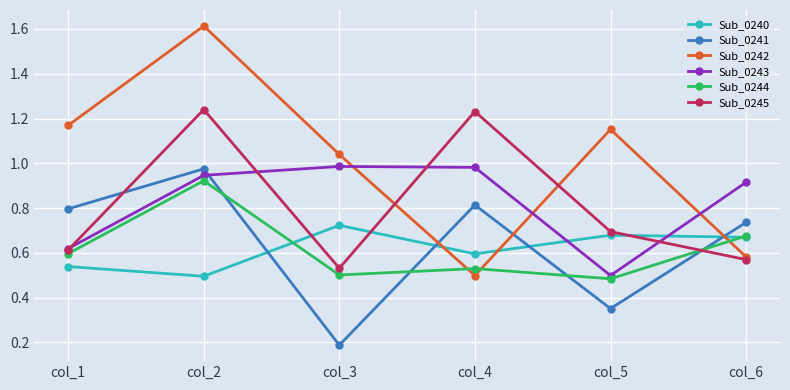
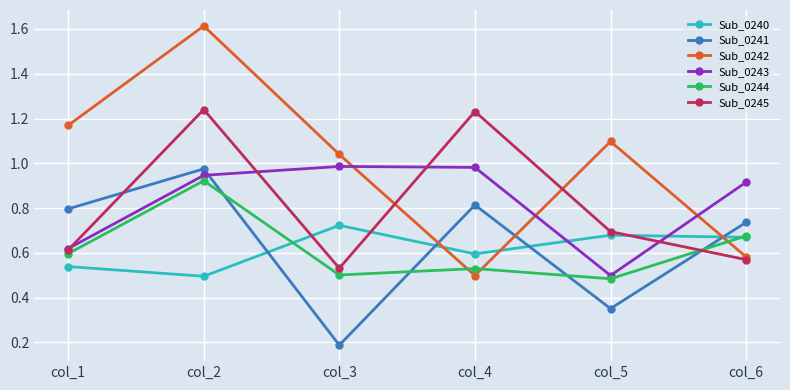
  {
    "Sub_0240": {
      "col_1": 0.54,
      "col_2": 0.50,
      "col_3": 0.72,
      "col_4": 0.60,
      "col_5": 0.68
    },
    "Sub_0241": {
      "col_1": 0.80,
      "col_2": 0.97,
      "col_3": 0.19,
      "col_4": 0.81,
      "col_5": 0.35,
      "col_6": 0.74
    },
    "Sub_0242": {
      "col_1": 1.17,
      "col_2": 1.61,
      "col_3": 1.04,
      "col_4": 0.50,
-     "col_5": 1.15,
+     "col_5": 1.10,
      "col_6": 0.58
    },
    "Sub_0243": {
      "col_2": 0.95,
      "col_3": 0.99,
      "col_4": 0.98,
      "col_5": 0.50,
      "col_6": 0.92
    },
    "Sub_0244": {
      "col_1": 0.60,
      "col_2": 0.92,
      "col_3": 0.50,
      "col_4": 0.53,
      "col_5": 0.48
    },
    "Sub_0245": {
      "col_2": 1.24,
      "col_3": 0.53,
      "col_4": 1.23,
      "col_5": 0.69,
      "col_6": 0.57
    }
  }
